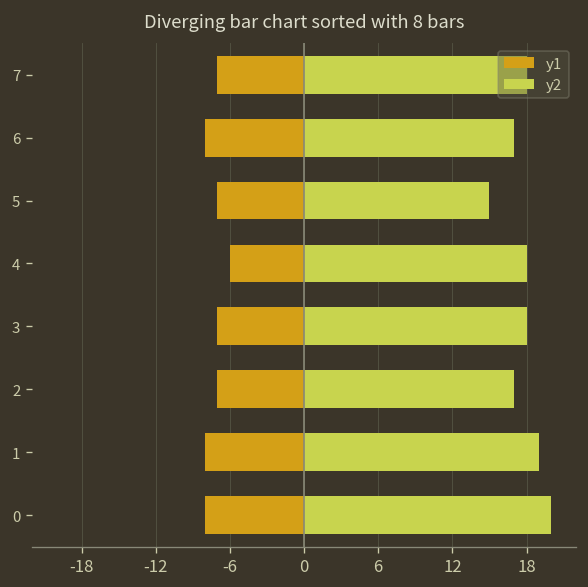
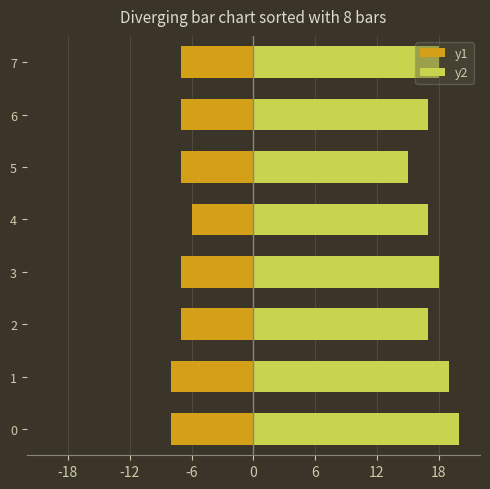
  {
    "y1": {
      "7": -7.0,
-     "6": -8.0,
+     "6": -7.0,
      "5": -7.0,
      "4": -6.0,
      "3": -7.0,
      "2": -7.0,
      "1": -8.0,
      "0": -8.0
    },
    "y2": {
      "6": 17,
      "5": 15,
-     "4": 18,
+     "4": 17,
      "3": 18,
      "2": 17,
      "1": 19,
      "0": 20
    }
  }
